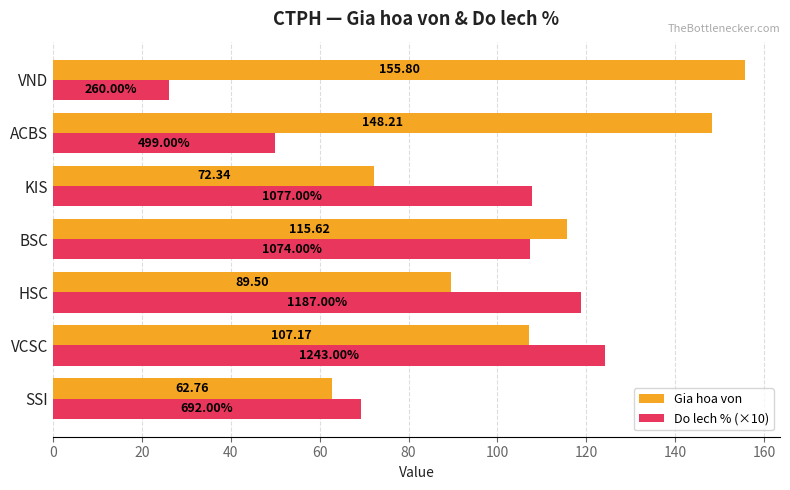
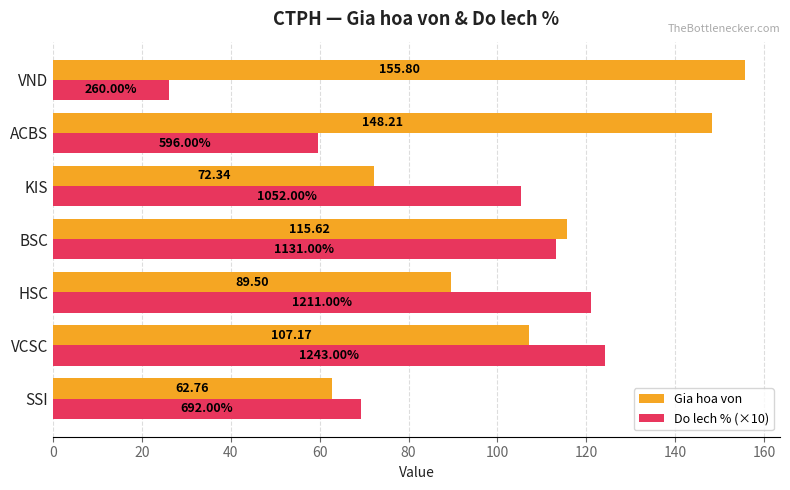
  {
    "Gia hoa von": {
      "VND": "155.80",
      "ACBS": "148.21",
      "KIS": "72.34",
      "BSC": "115.62",
      "HSC": "89.50",
      "VCSC": "107.17",
      "SSI": "62.76"
    },
    "Do lech % (×10)": {
-     "ACBS": "499.00%",
-     "KIS": "1077.00%",
-     "BSC": "1074.00%",
-     "HSC": "1187.00%"
+     "ACBS": "596.00%",
+     "KIS": "1052.00%",
+     "BSC": "1131.00%",
+     "HSC": "1211.00%"
    }
  }
